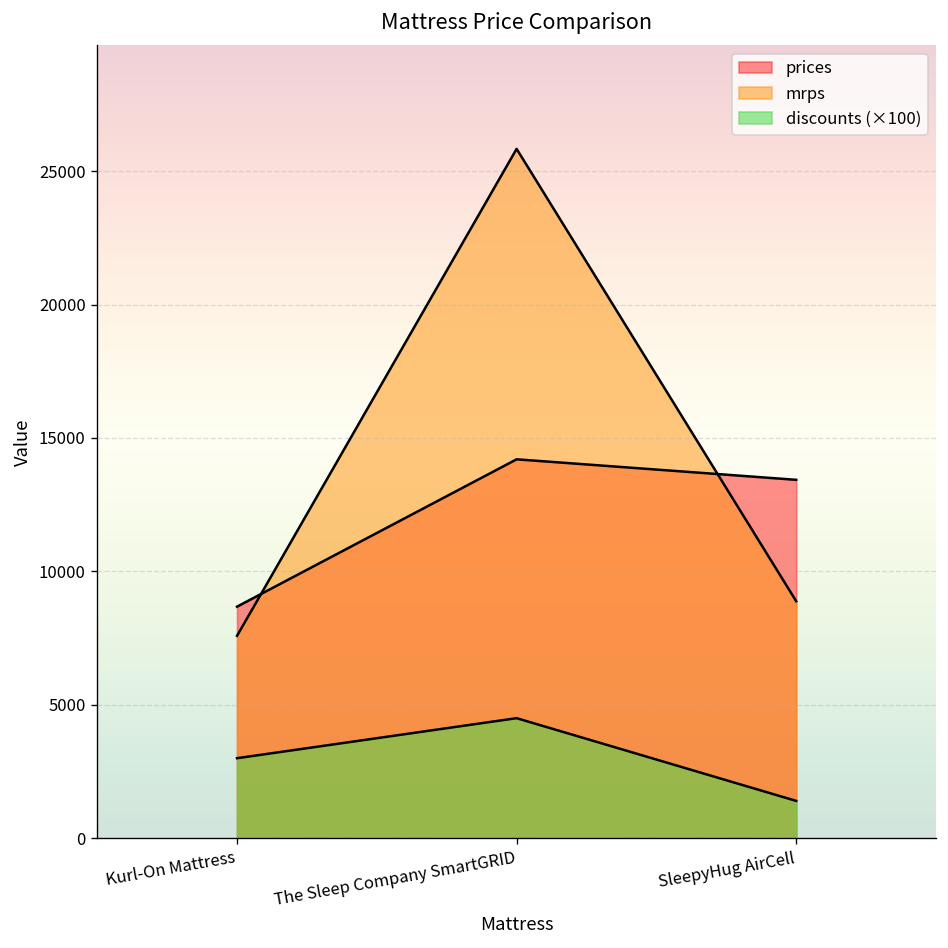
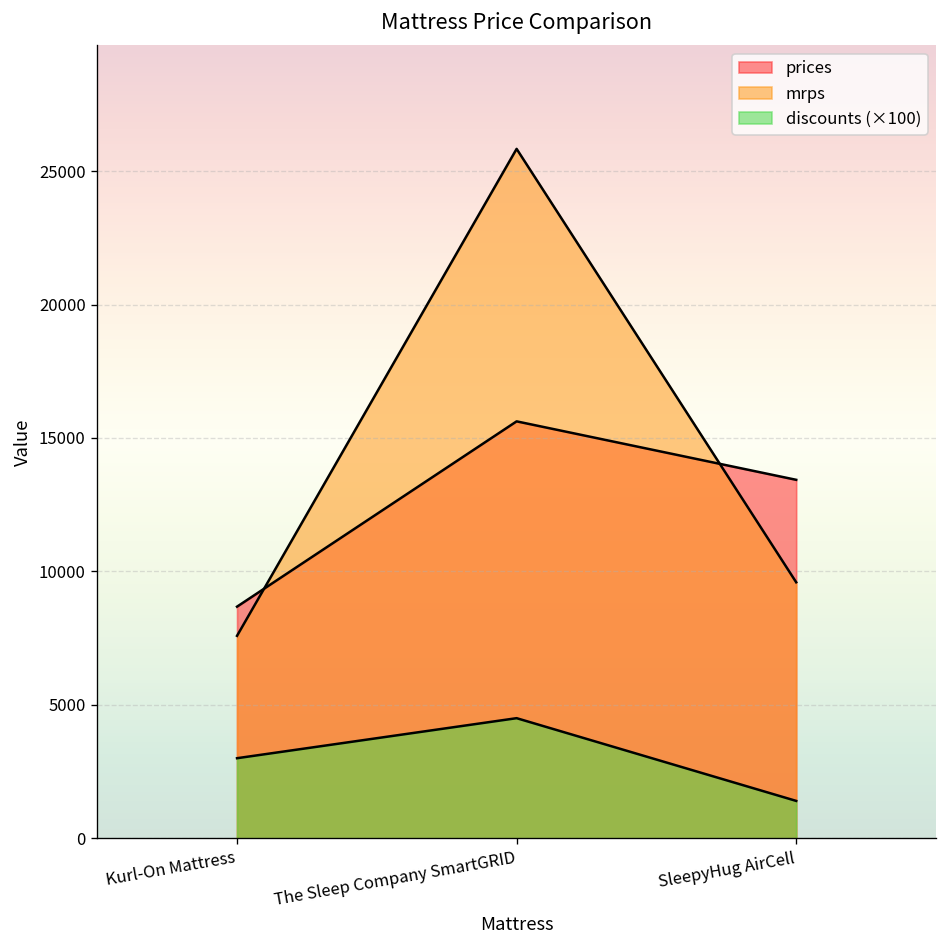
  {
    "prices": {
      "Kurl-On Mattress": 8700,
-     "The Sleep Company SmartGRID": 14200,
+     "The Sleep Company SmartGRID": 15600,
      "SleepyHug AirCell": 13400
    },
    "mrps": {
      "Kurl-On Mattress": 7600,
      "The Sleep Company SmartGRID": 25800,
-     "SleepyHug AirCell": 8900
+     "SleepyHug AirCell": 9600
    },
    "discounts (×100)": {
      "Kurl-On Mattress": 3000,
      "The Sleep Company SmartGRID": 4500,
      "SleepyHug AirCell": 1400
    }
  }
